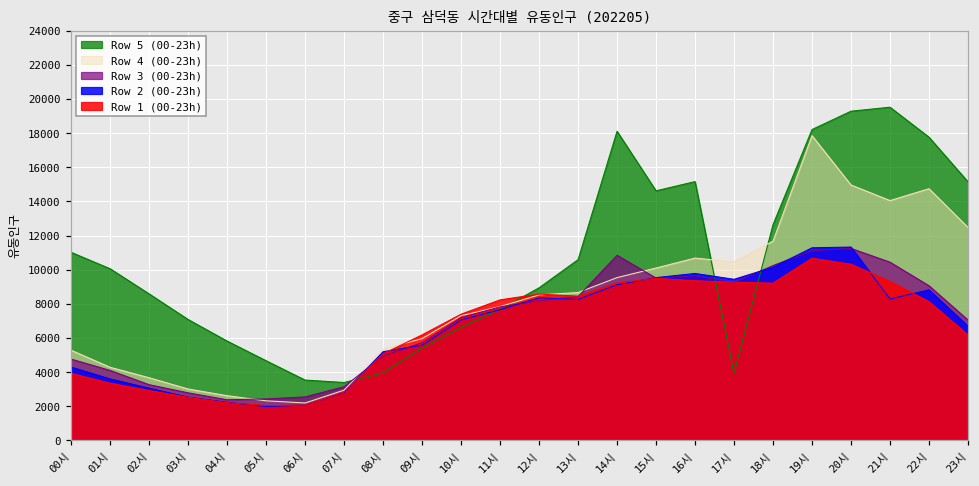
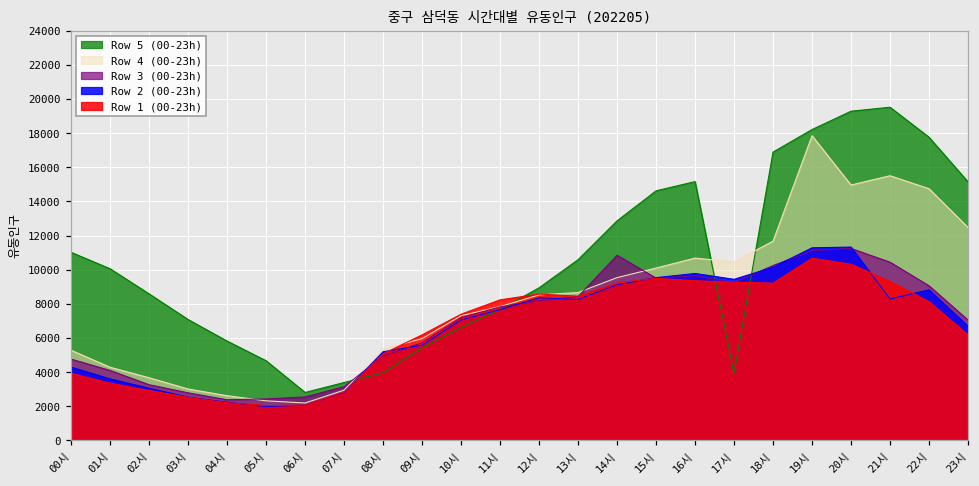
  {
    "Row 5 (00-23h)": {
      "00시": 11000,
      "01시": 10100,
      "02시": 8600,
      "03시": 7100,
      "04시": 5800,
      "05시": 4700,
-     "06시": 3500,
+     "06시": 2800,
      "07시": 3400,
      "08시": 4000,
      "10시": 6600,
      "12시": 8900,
      "13시": 10600,
-     "14시": 18100,
+     "14시": 12900,
      "15시": 14600,
      "16시": 15200,
      "17시": 3900,
-     "18시": 12600,
+     "18시": 16900,
      "19시": 18200,
      "20시": 19300,
      "21시": 19500,
      "22시": 17800,
      "23시": 15100
    },
    "Row 4 (00-23h)": {
      "00시": 5300,
      "01시": 4300,
      "02시": 3700,
      "03시": 3000,
      "04시": 2600,
      "09시": 6000,
      "13시": 8700,
      "14시": 9500,
      "15시": 10100,
      "16시": 10700,
      "17시": 10500,
      "18시": 11700,
      "19시": 17900,
      "20시": 15000,
-     "21시": 14100,
+     "21시": 15500,
      "22시": 14700,
      "23시": 12500
    },
    "Row 3 (00-23h)": {
      "00시": 4800,
      "01시": 4100,
      "02시": 3300,
      "03시": 2800,
      "06시": 2500,
      "07시": 3100,
      "12시": 8200,
      "14시": 10800,
      "19시": 11100,
      "21시": 10400,
      "22시": 9100,
      "23시": 7100
    },
    "Row 2 (00-23h)": {
      "00시": 4300,
      "01시": 3600,
      "12시": 8400,
      "17시": 9400,
      "19시": 11300,
      "21시": 8300,
      "22시": 8800,
      "23시": 6700
    },
    "Row 1 (00-23h)": {
      "00시": 3900,
      "01시": 3400,
      "09시": 6200,
      "11시": 8200,
      "16시": 9400,
      "18시": 9200,
      "19시": 10700,
      "20시": 10300,
      "21시": 9300,
      "22시": 8100,
      "23시": 6200
    }
  }
